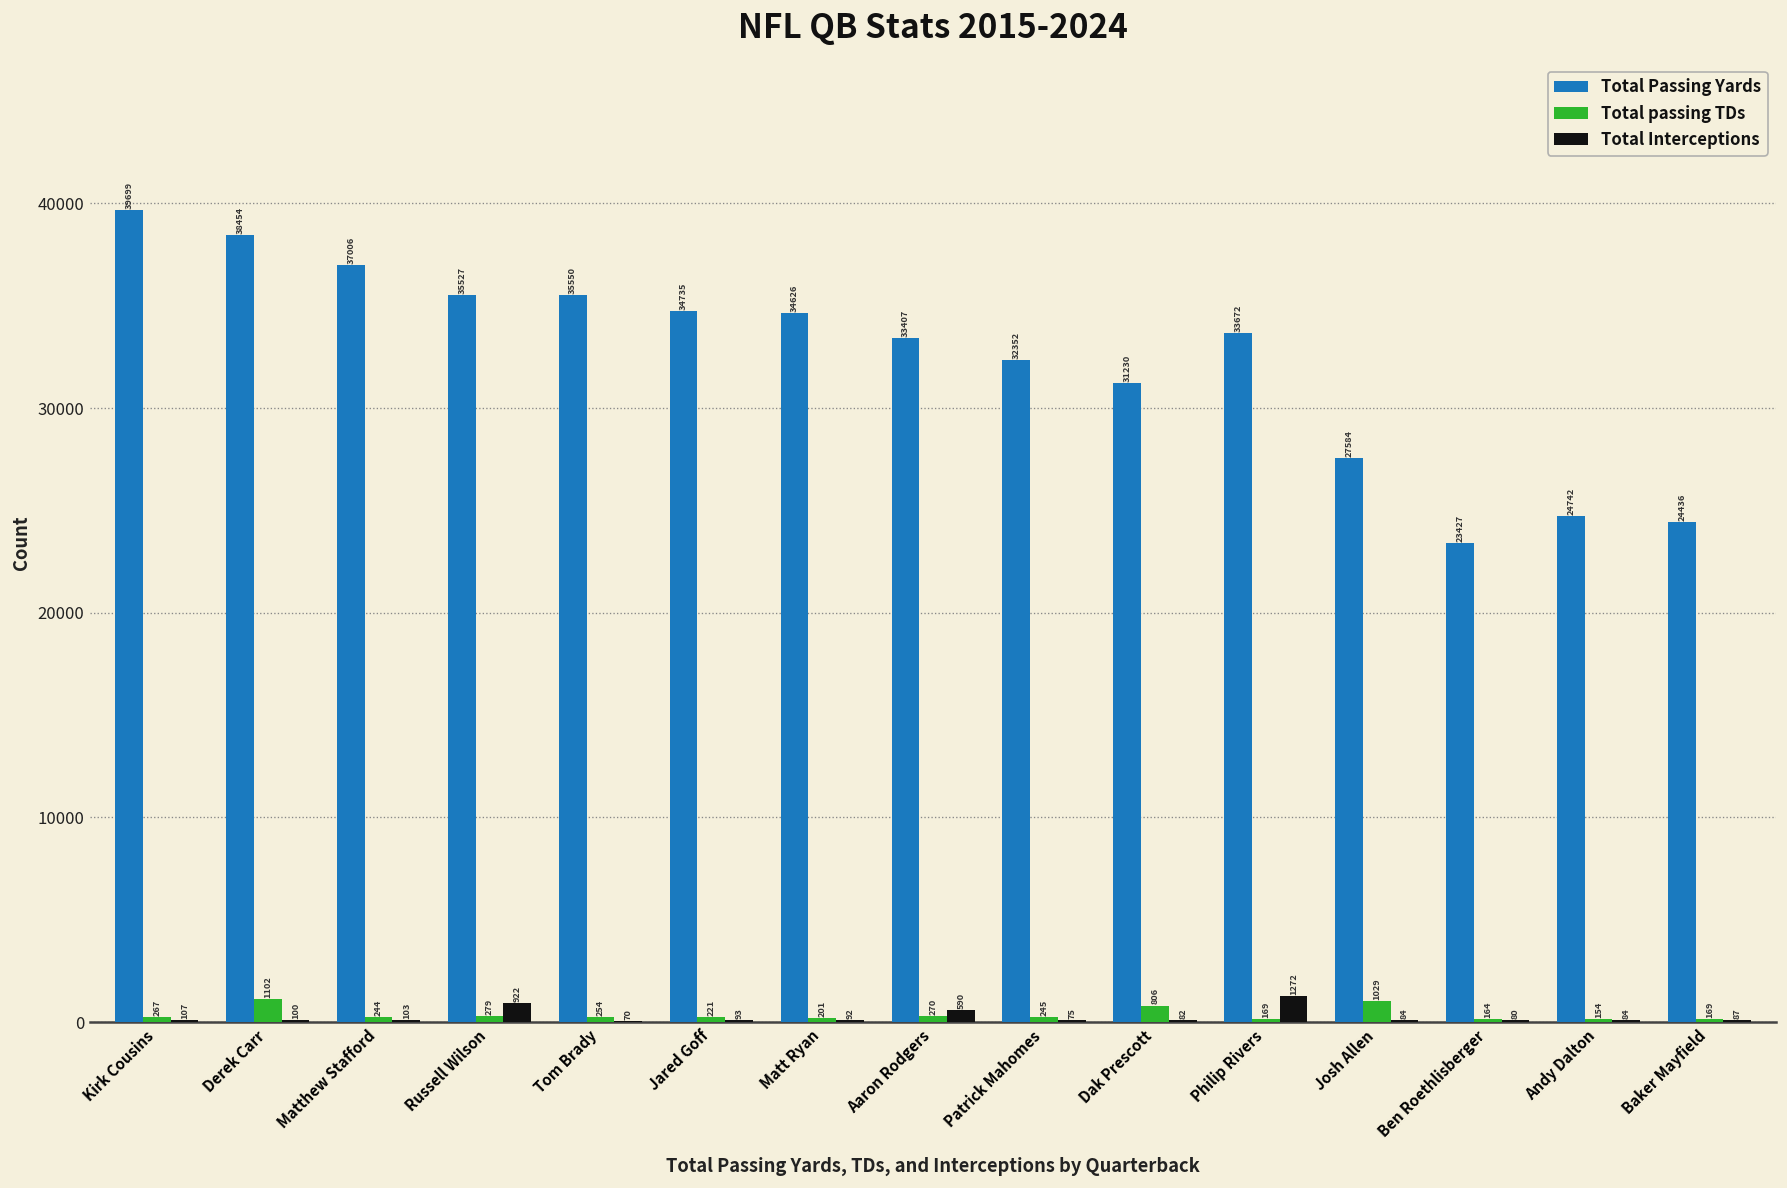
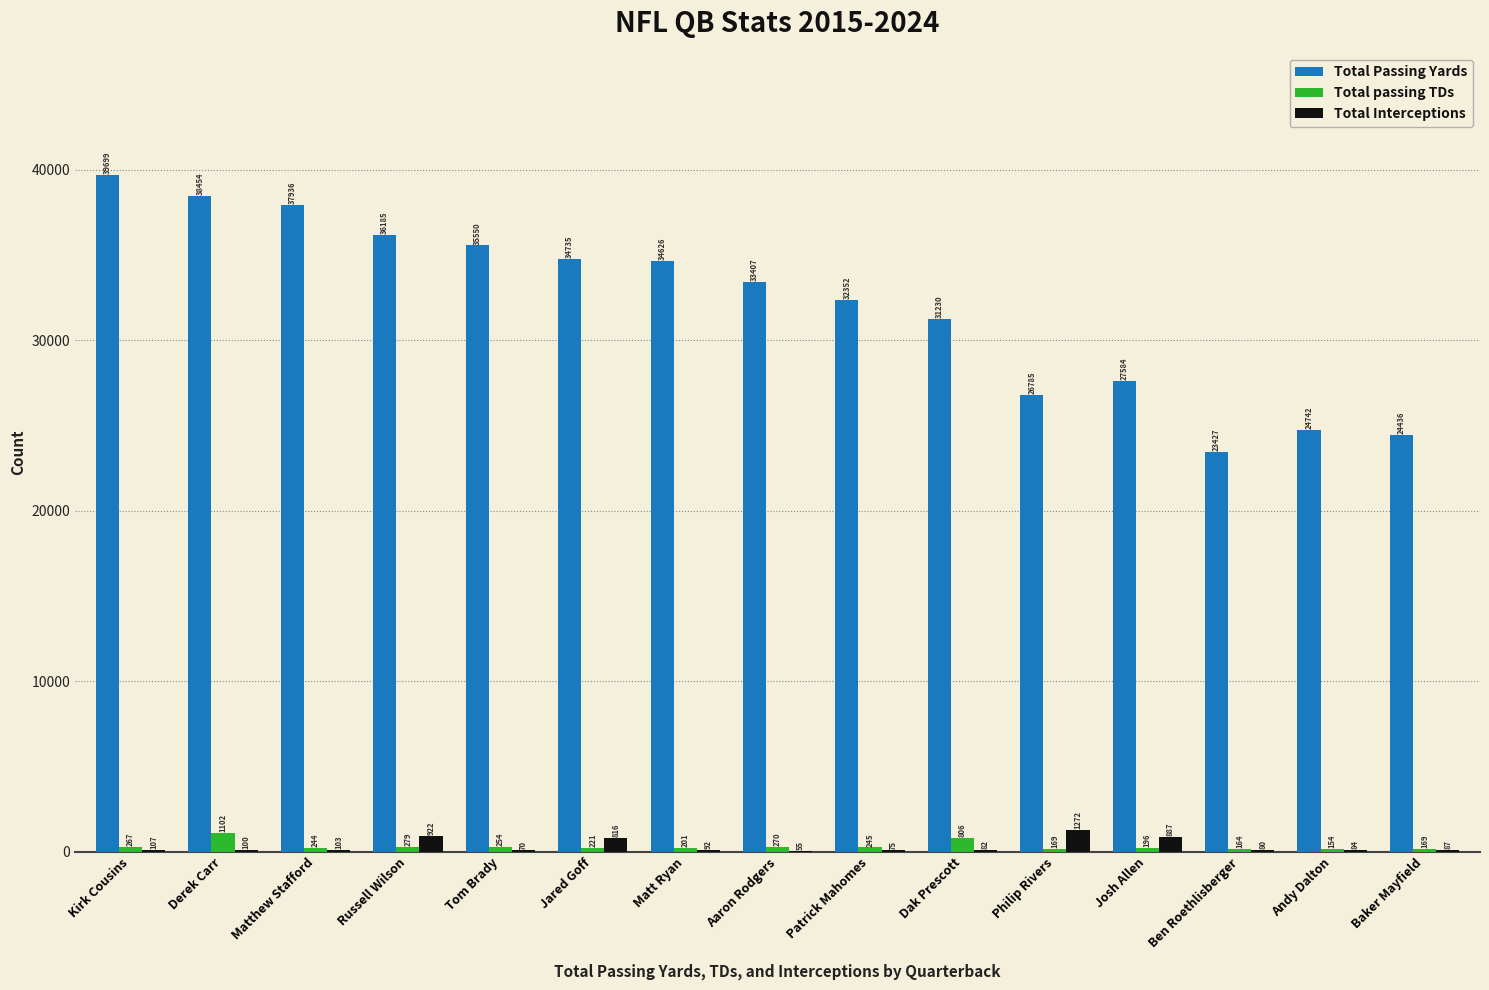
  {
    "Total Passing Yards": {
      "Kirk Cousins": 39699,
      "Derek Carr": 38454,
-     "Matthew Stafford": 37006,
-     "Russell Wilson": 35527,
+     "Matthew Stafford": 37936,
+     "Russell Wilson": 36185,
      "Tom Brady": 35550,
      "Jared Goff": 34735,
      "Matt Ryan": 34626,
      "Aaron Rodgers": 33407,
      "Patrick Mahomes": 32352,
      "Dak Prescott": 31230,
-     "Philip Rivers": 33672,
+     "Philip Rivers": 26785,
      "Josh Allen": 27584,
      "Ben Roethlisberger": 23427,
      "Andy Dalton": 24742,
      "Baker Mayfield": 24436
    },
    "Total passing TDs": {
      "Kirk Cousins": 267,
      "Derek Carr": 1102,
      "Matthew Stafford": 244,
      "Russell Wilson": 279,
      "Tom Brady": 254,
      "Jared Goff": 221,
      "Matt Ryan": 201,
      "Aaron Rodgers": 270,
      "Patrick Mahomes": 245,
      "Dak Prescott": 806,
      "Philip Rivers": 169,
-     "Josh Allen": 1029,
+     "Josh Allen": 196,
      "Ben Roethlisberger": 164,
      "Andy Dalton": 154,
      "Baker Mayfield": 169
    },
    "Total Interceptions": {
      "Kirk Cousins": 107,
      "Derek Carr": 100,
      "Matthew Stafford": 103,
      "Russell Wilson": 922,
      "Tom Brady": 70,
-     "Jared Goff": 93,
+     "Jared Goff": 816,
      "Matt Ryan": 92,
-     "Aaron Rodgers": 590,
+     "Aaron Rodgers": 55,
      "Patrick Mahomes": 75,
      "Dak Prescott": 82,
      "Philip Rivers": 1272,
-     "Josh Allen": 84,
+     "Josh Allen": 887,
      "Ben Roethlisberger": 80,
      "Andy Dalton": 84,
      "Baker Mayfield": 87
    }
  }
